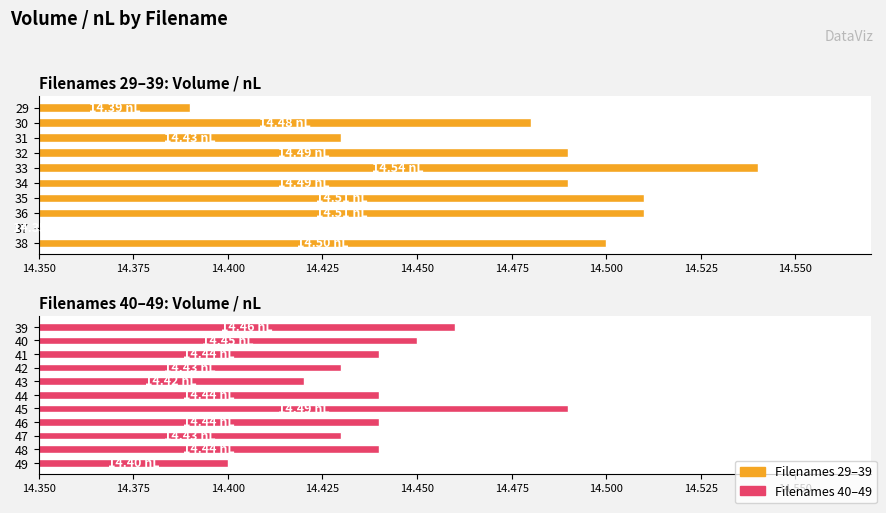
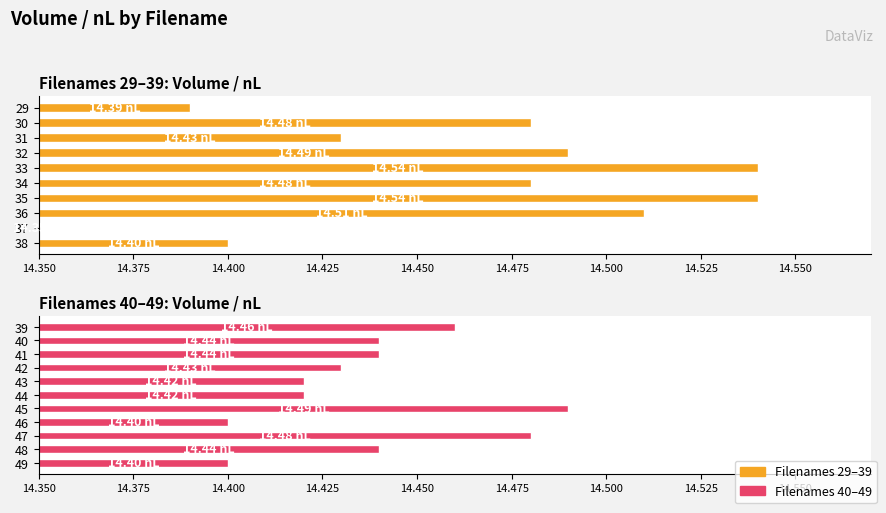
  {
    "Filenames 29–39: Volume / nL": {
      "29": 14.39,
      "30": 14.48,
      "31": 14.43,
      "32": 14.49,
      "33": 14.54,
-     "34": 14.49,
-     "35": 14.51,
+     "34": 14.48,
+     "35": 14.54,
      "36": 14.51,
      "37": 14.35,
-     "38": 14.5
+     "38": 14.4
    },
    "Filenames 40–49: Volume / nL": {
      "39": 14.46,
-     "40": 14.45,
+     "40": 14.44,
      "41": 14.44,
      "42": 14.43,
      "43": 14.42,
-     "44": 14.44,
+     "44": 14.42,
      "45": 14.49,
-     "46": 14.44,
-     "47": 14.43,
+     "46": 14.40,
+     "47": 14.48,
      "48": 14.44,
      "49": 14.40
    }
  }
